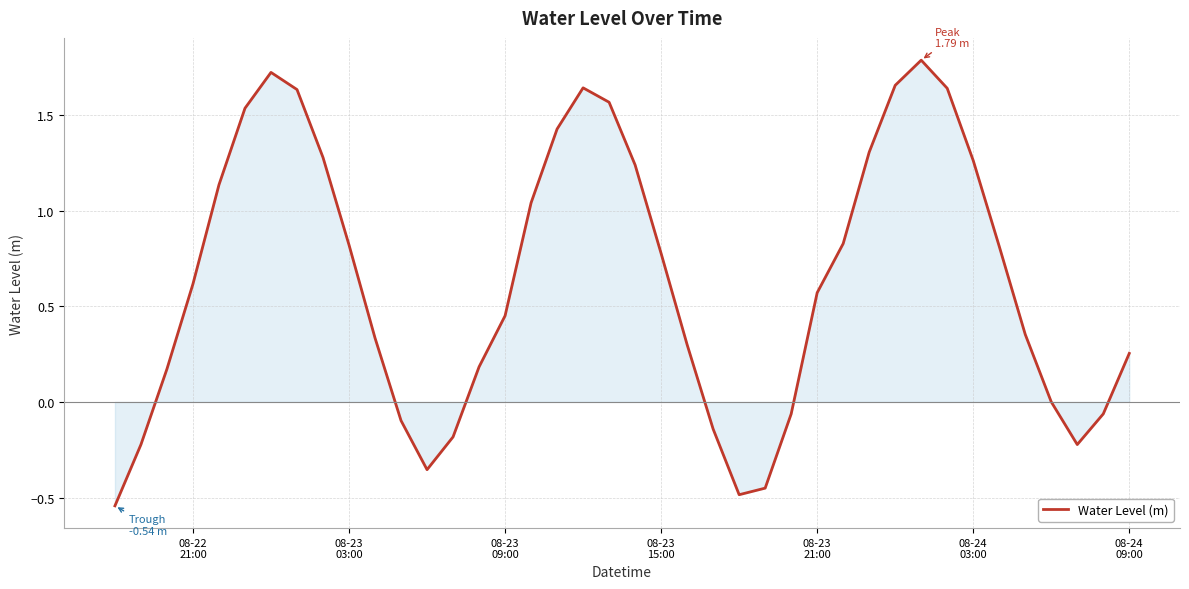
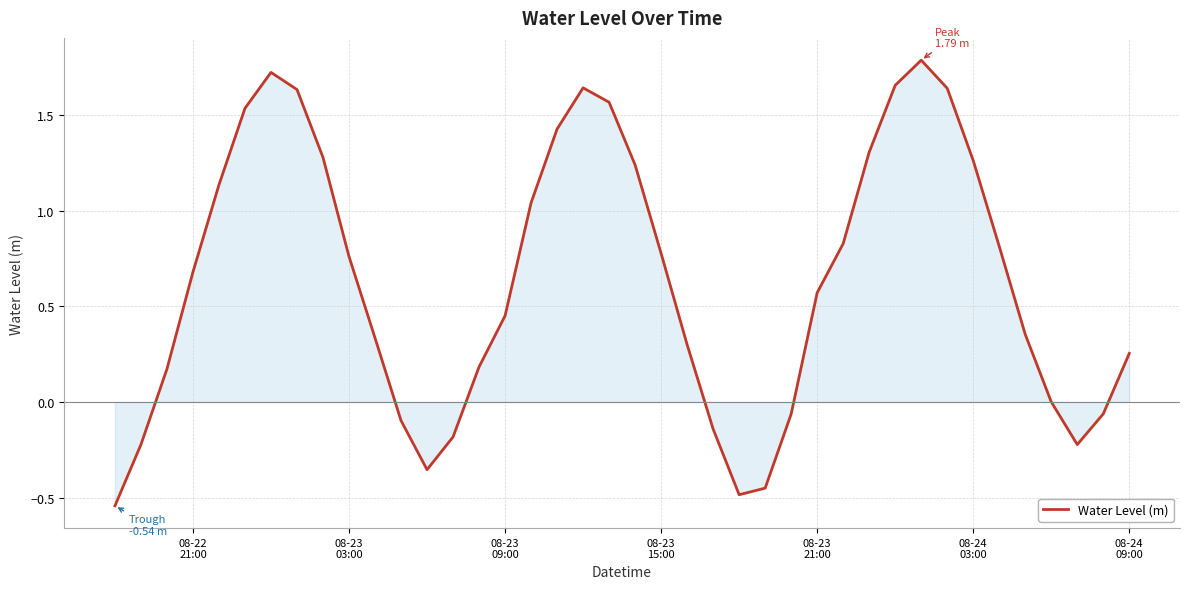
  {
    "Water Level (m)": {
-     "08-22 21:00": 0.62,
-     "08-23 03:00": 0.82
+     "08-22 21:00": 0.68,
+     "08-23 03:00": 0.76
    }
  }
